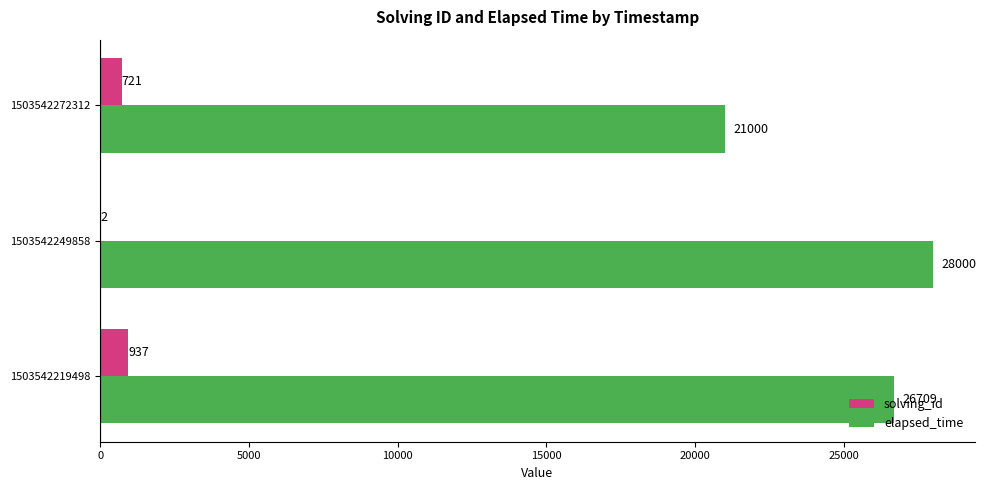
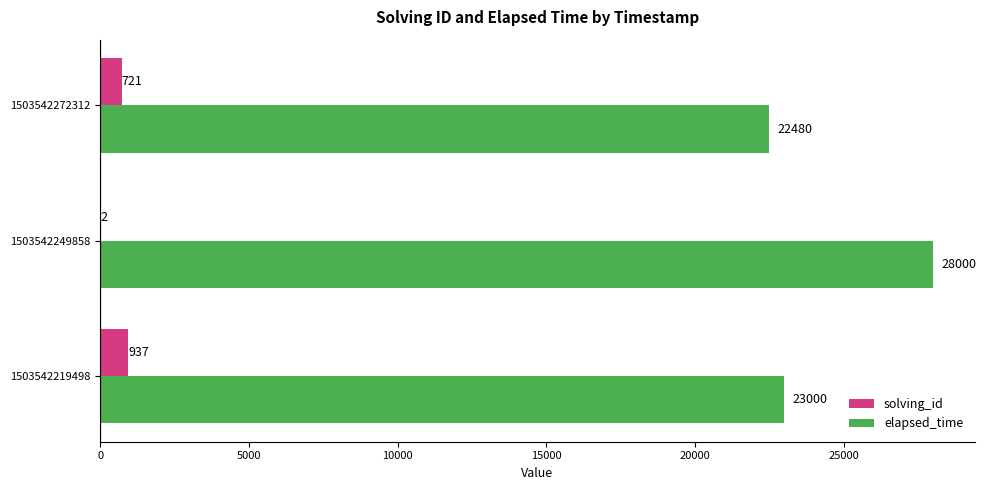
  {
    "solving_id": {
      "1503542272312": 721,
      "1503542249858": 2,
      "1503542219498": 937
    },
    "elapsed_time": {
-     "1503542272312": 21000,
+     "1503542272312": 22480,
      "1503542249858": 28000,
-     "1503542219498": 26709
+     "1503542219498": 23000
    }
  }
